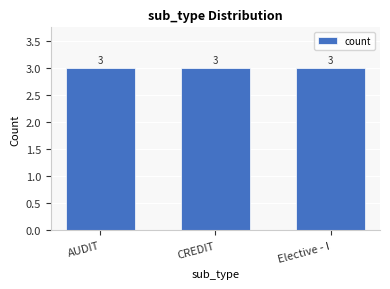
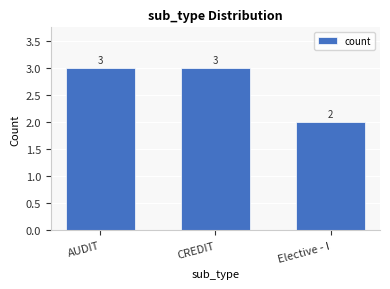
  {
    "AUDIT": 3,
    "CREDIT": 3,
-   "Elective - I": 3
+   "Elective - I": 2
  }
